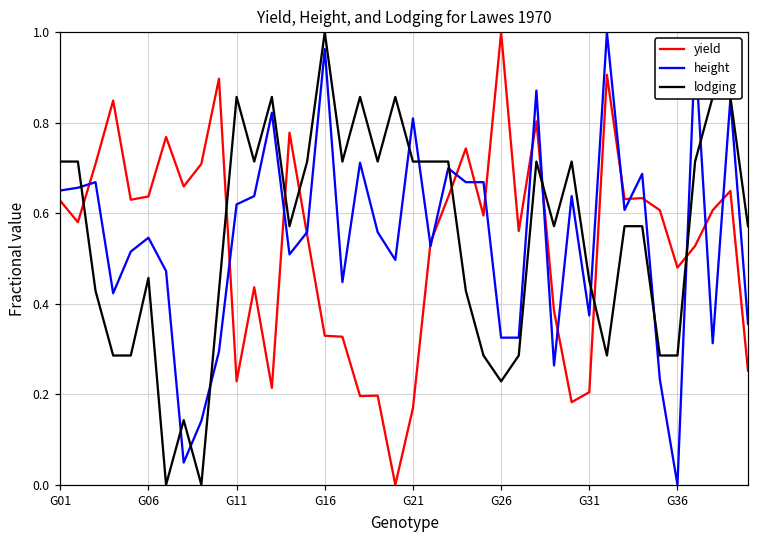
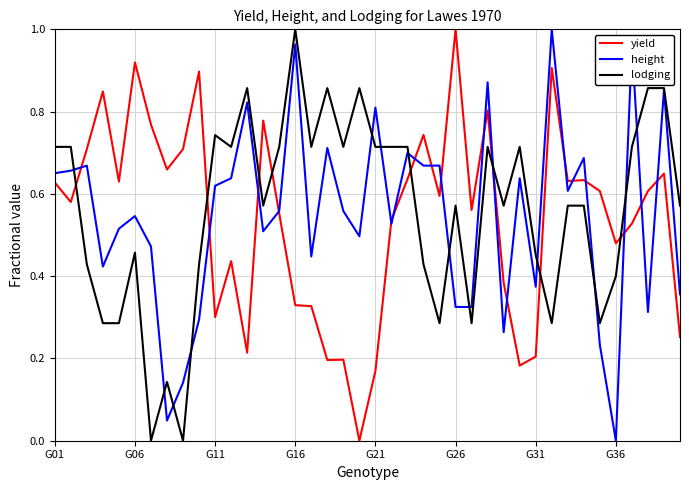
  {
    "yield": {
      "G01": 0.63,
-     "G06": 0.64,
-     "G11": 0.23,
+     "G06": 0.92,
+     "G11": 0.30,
      "G16": 0.33,
      "G21": 0.17,
      "G26": 1.00,
      "G31": 0.20,
      "G36": 0.48
    },
    "height": {
      "G01": 0.65,
      "G06": 0.55,
      "G11": 0.62,
      "G16": 0.96,
      "G21": 0.81,
      "G26": 0.33,
      "G31": 0.37,
      "G36": 0.00
    },
    "lodging": {
      "G01": 0.71,
      "G06": 0.46,
-     "G11": 0.86,
+     "G11": 0.74,
      "G16": 1.00,
      "G21": 0.71,
-     "G26": 0.23,
+     "G26": 0.57,
      "G31": 0.45,
-     "G36": 0.29
+     "G36": 0.40
    }
  }
